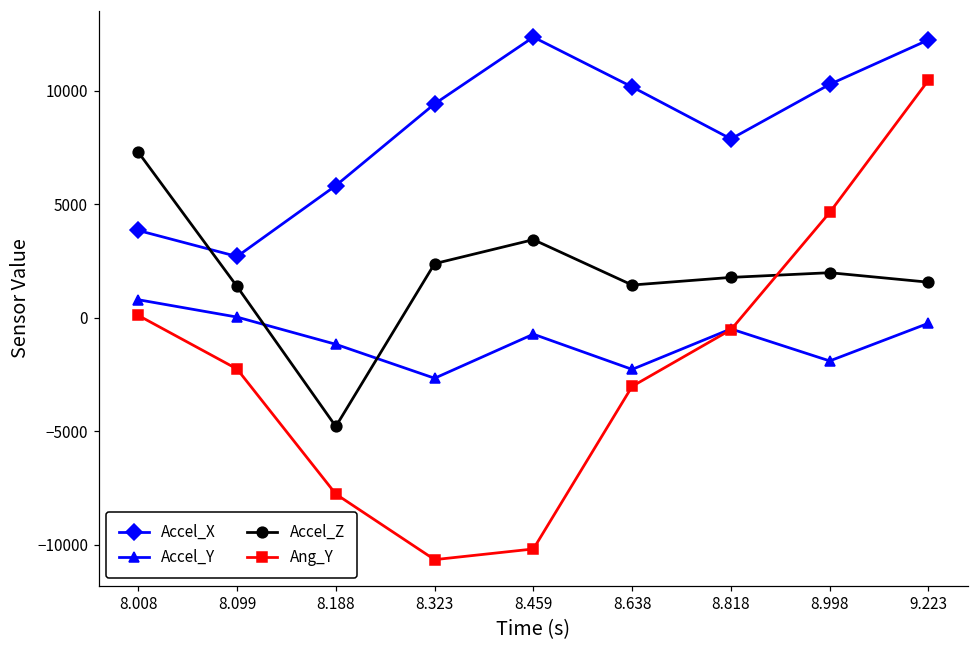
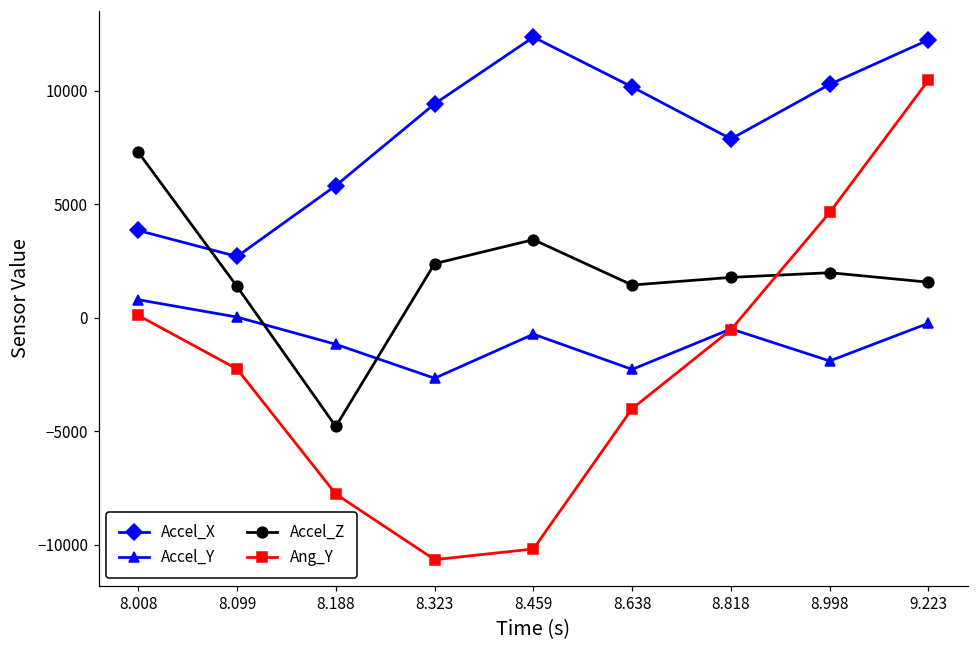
  {
    "Accel_Z": {
      "8.008": 7300,
      "8.099": 1400,
      "8.188": -4800,
      "8.323": 2400,
      "8.459": 3400,
      "8.638": 1400,
      "8.818": 1800,
      "8.998": 2000,
      "9.223": 1600
    },
    "Ang_Y": {
      "8.008": 100,
      "8.099": -2300,
      "8.188": -7800,
      "8.323": -10600,
      "8.459": -10200,
-     "8.638": -3000,
+     "8.638": -4000,
      "8.998": 4600,
      "9.223": 10500
    }
  }
